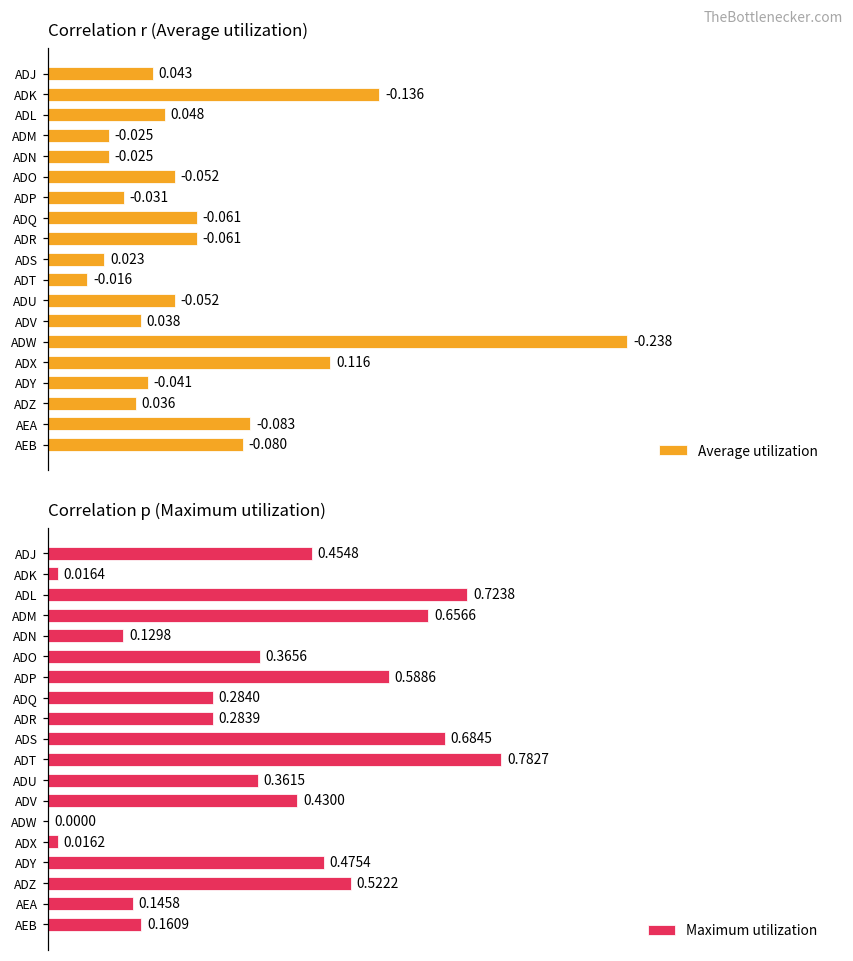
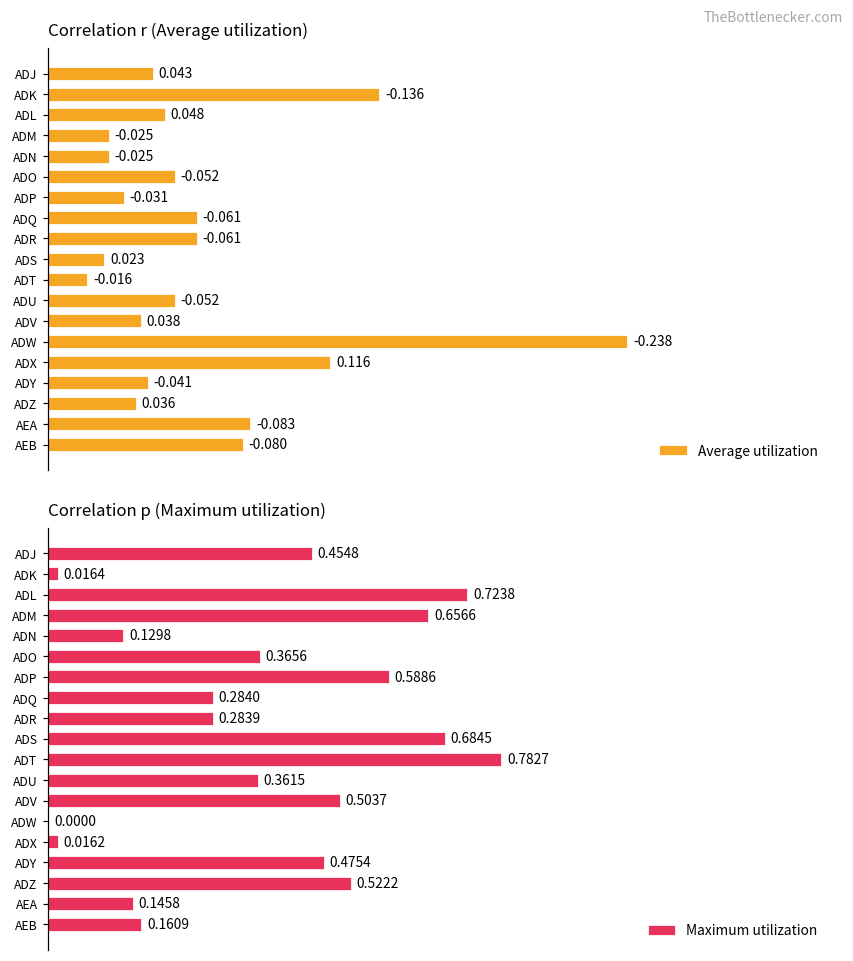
  {
    "Correlation p (Maximum utilization)": {
      "ADJ": 0.4548,
      "ADK": 0.0164,
      "ADL": 0.7238,
      "ADM": 0.6566,
      "ADN": 0.1298,
      "ADO": 0.3656,
      "ADP": 0.5886,
      "ADQ": 0.2840,
      "ADR": 0.2839,
      "ADS": 0.6845,
      "ADT": 0.7827,
      "ADU": 0.3615,
-     "ADV": 0.4300,
+     "ADV": 0.5037,
      "ADW": 0.0000,
      "ADX": 0.0162,
      "ADY": 0.4754,
      "ADZ": 0.5222,
      "AEA": 0.1458,
      "AEB": 0.1609
    }
  }
